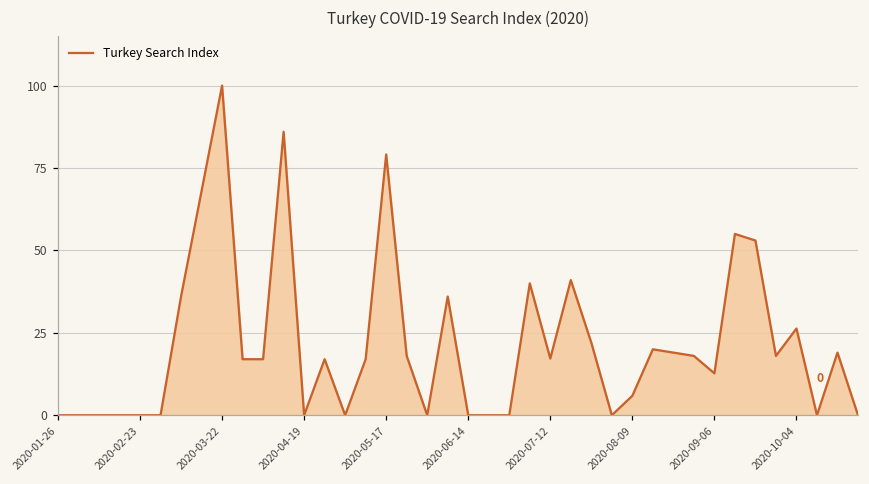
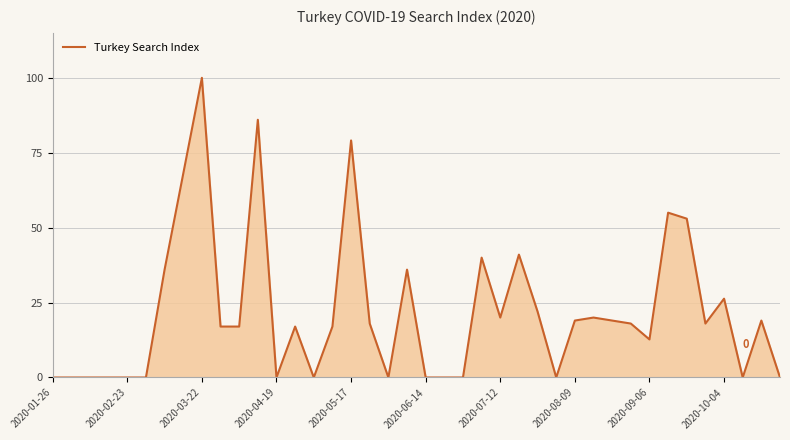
  {
    "2020-01-26": 0,
    "2020-02-23": 0,
    "2020-03-22": 100,
    "2020-04-19": 0,
    "2020-05-17": 79,
    "2020-06-14": 0,
-   "2020-07-12": 17,
-   "2020-08-09": 6,
+   "2020-07-12": 20,
+   "2020-08-09": 19,
    "2020-09-06": 13,
    "2020-10-04": 26
  }
